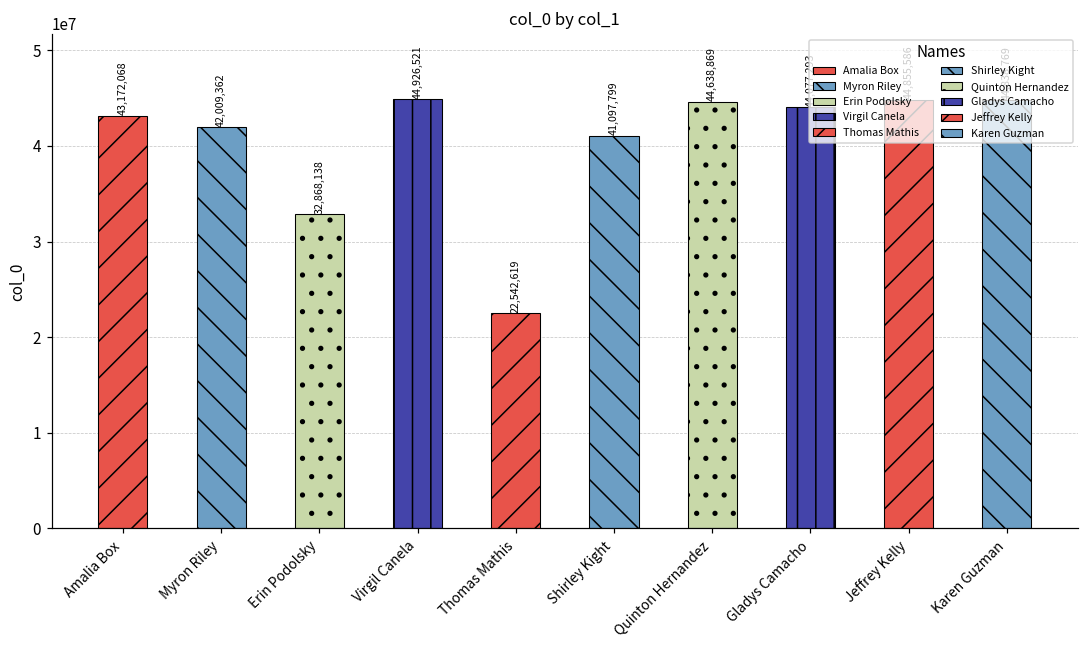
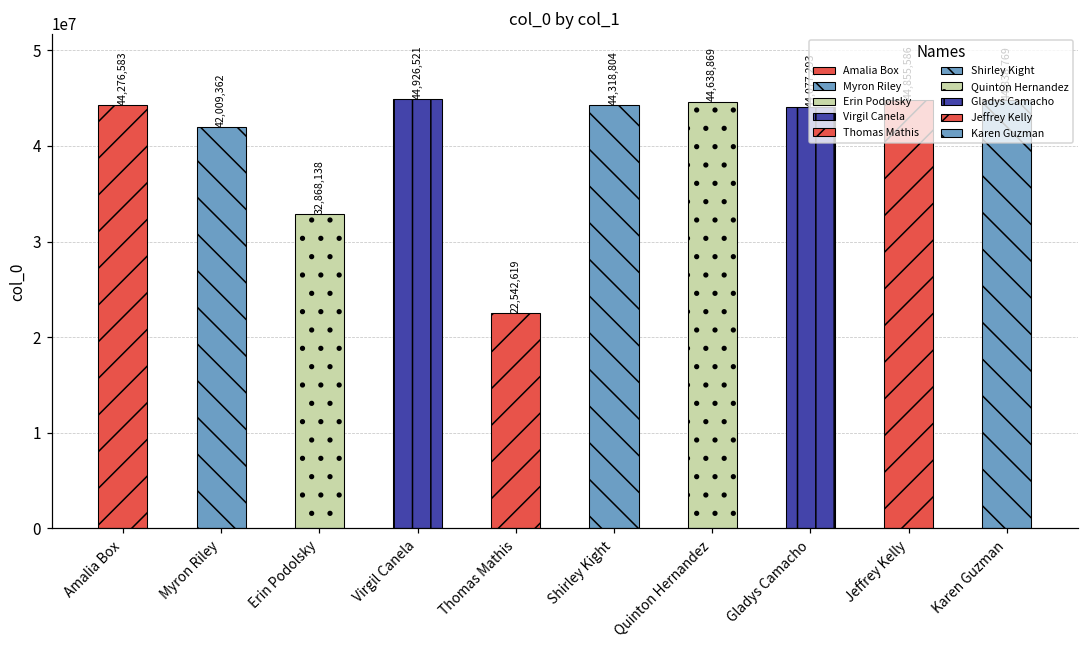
  {
-   "Amalia Box": "43,172,068",
+   "Amalia Box": "44,276,583",
    "Myron Riley": "42,009,362",
    "Erin Podolsky": "32,868,138",
    "Virgil Canela": "44,926,521",
    "Thomas Mathis": "22,542,619",
-   "Shirley Kight": "41,097,799",
+   "Shirley Kight": "44,318,804",
    "Quinton Hernandez": "44,638,869"
  }
